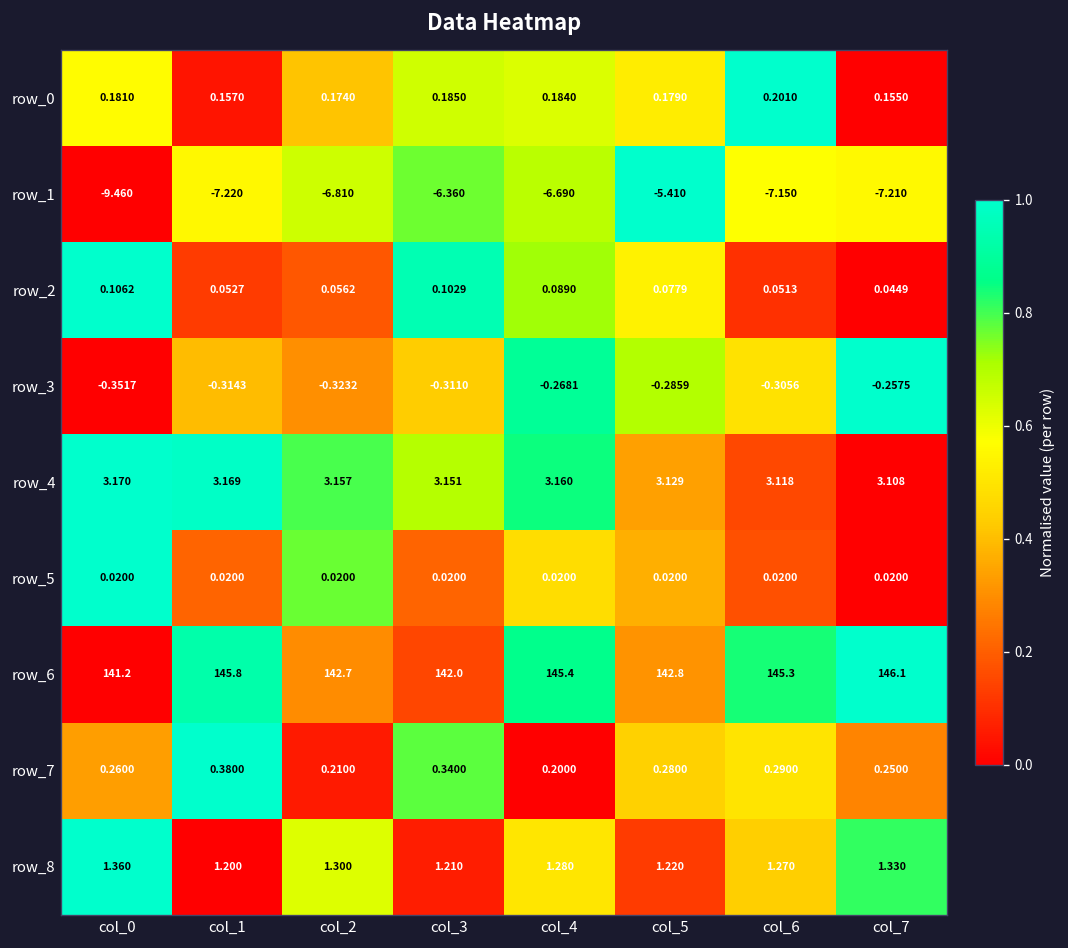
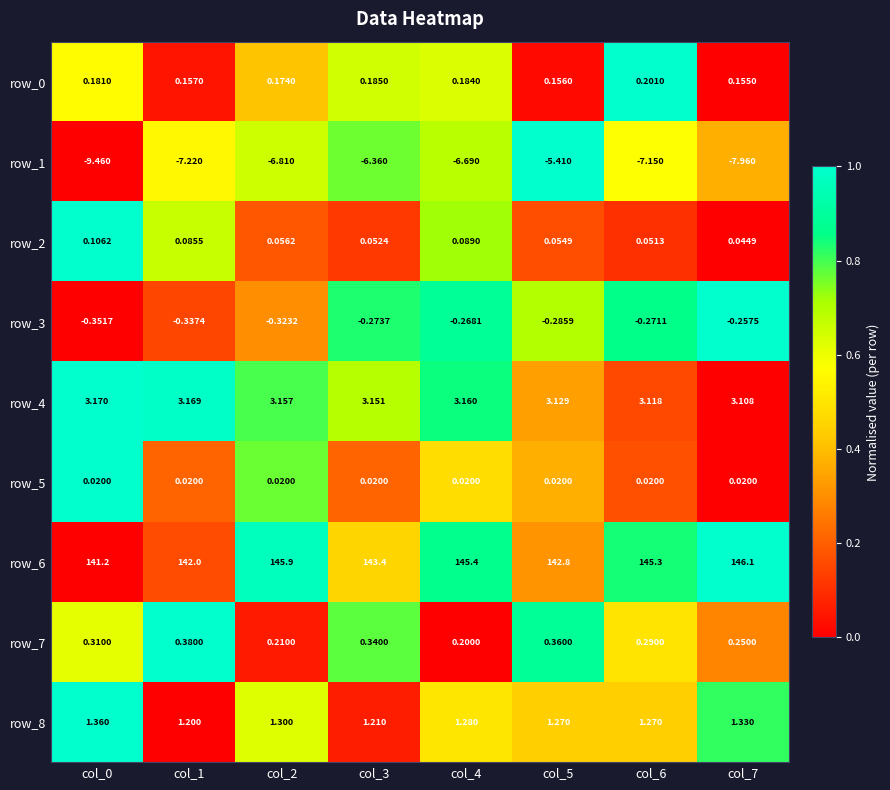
  {
    "row_0": {
      "col_0": 0.1810,
      "col_1": 0.1570,
      "col_2": 0.1740,
      "col_3": 0.1850,
      "col_4": 0.1840,
-     "col_5": 0.1790,
+     "col_5": 0.1560,
      "col_6": 0.2010,
      "col_7": 0.1550
    },
    "row_1": {
      "col_0": -9.460,
      "col_1": -7.220,
      "col_2": -6.810,
      "col_3": -6.360,
      "col_4": -6.690,
      "col_5": -5.410,
      "col_6": -7.150,
-     "col_7": -7.210
+     "col_7": -7.960
    },
    "row_2": {
      "col_0": 0.1062,
-     "col_1": 0.0527,
+     "col_1": 0.0855,
      "col_2": 0.0562,
-     "col_3": 0.1029,
+     "col_3": 0.0524,
      "col_4": 0.0890,
-     "col_5": 0.0779,
+     "col_5": 0.0549,
      "col_6": 0.0513,
      "col_7": 0.0449
    },
    "row_3": {
      "col_0": -0.3517,
-     "col_1": -0.3143,
+     "col_1": -0.3374,
      "col_2": -0.3232,
-     "col_3": -0.3110,
+     "col_3": -0.2737,
      "col_4": -0.2681,
      "col_5": -0.2859,
-     "col_6": -0.3056,
+     "col_6": -0.2711,
      "col_7": -0.2575
    },
    "row_4": {
      "col_0": 3.170,
      "col_1": 3.169,
      "col_2": 3.157,
      "col_3": 3.151,
      "col_4": 3.160,
      "col_5": 3.129,
      "col_6": 3.118,
      "col_7": 3.108
    },
    "row_5": {
      "col_0": 0.0200,
      "col_1": 0.0200,
      "col_2": 0.0200,
      "col_3": 0.0200,
      "col_4": 0.0200,
      "col_5": 0.0200,
      "col_6": 0.0200,
      "col_7": 0.0200
    },
    "row_6": {
      "col_0": 141.2,
-     "col_1": 145.8,
-     "col_2": 142.7,
-     "col_3": 142.0,
+     "col_1": 142.0,
+     "col_2": 145.9,
+     "col_3": 143.4,
      "col_4": 145.4,
      "col_5": 142.8,
      "col_6": 145.3,
      "col_7": 146.1
    },
    "row_7": {
-     "col_0": 0.2600,
+     "col_0": 0.3100,
      "col_1": 0.3800,
      "col_2": 0.2100,
      "col_3": 0.3400,
      "col_4": 0.2000,
-     "col_5": 0.2800,
+     "col_5": 0.3600,
      "col_6": 0.2900,
      "col_7": 0.2500
    },
    "row_8": {
      "col_0": 1.360,
      "col_1": 1.200,
      "col_2": 1.300,
      "col_3": 1.210,
      "col_4": 1.280,
-     "col_5": 1.220,
+     "col_5": 1.270,
      "col_6": 1.270,
      "col_7": 1.330
    }
  }
